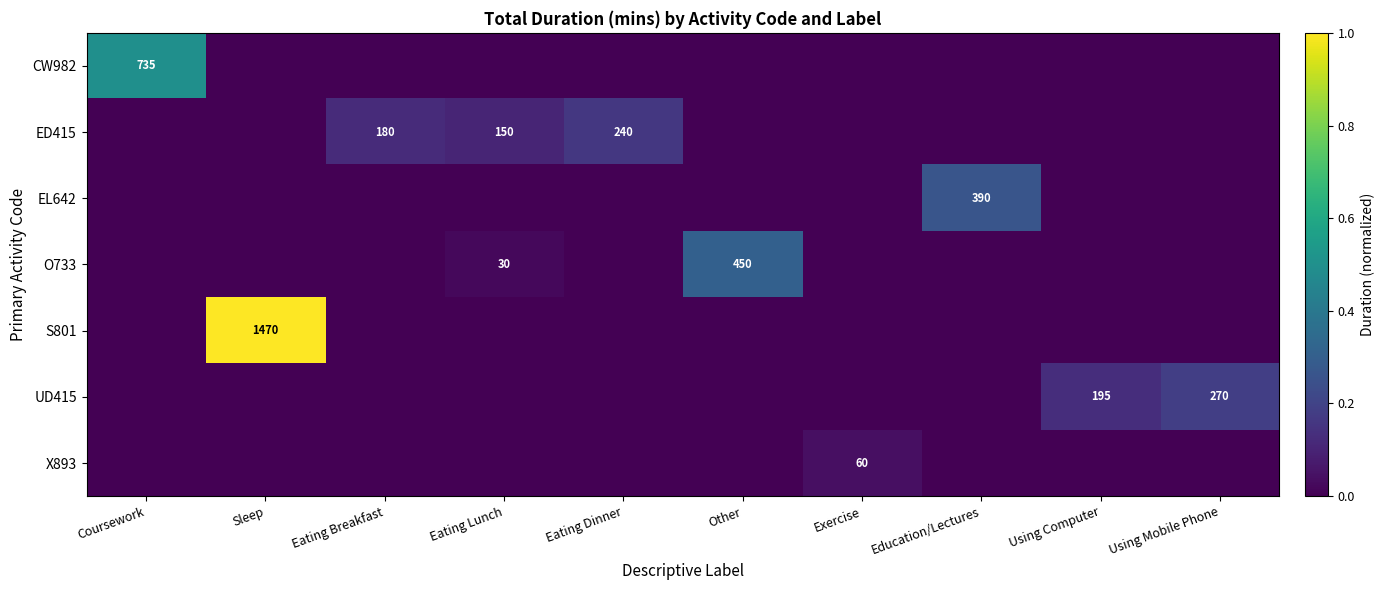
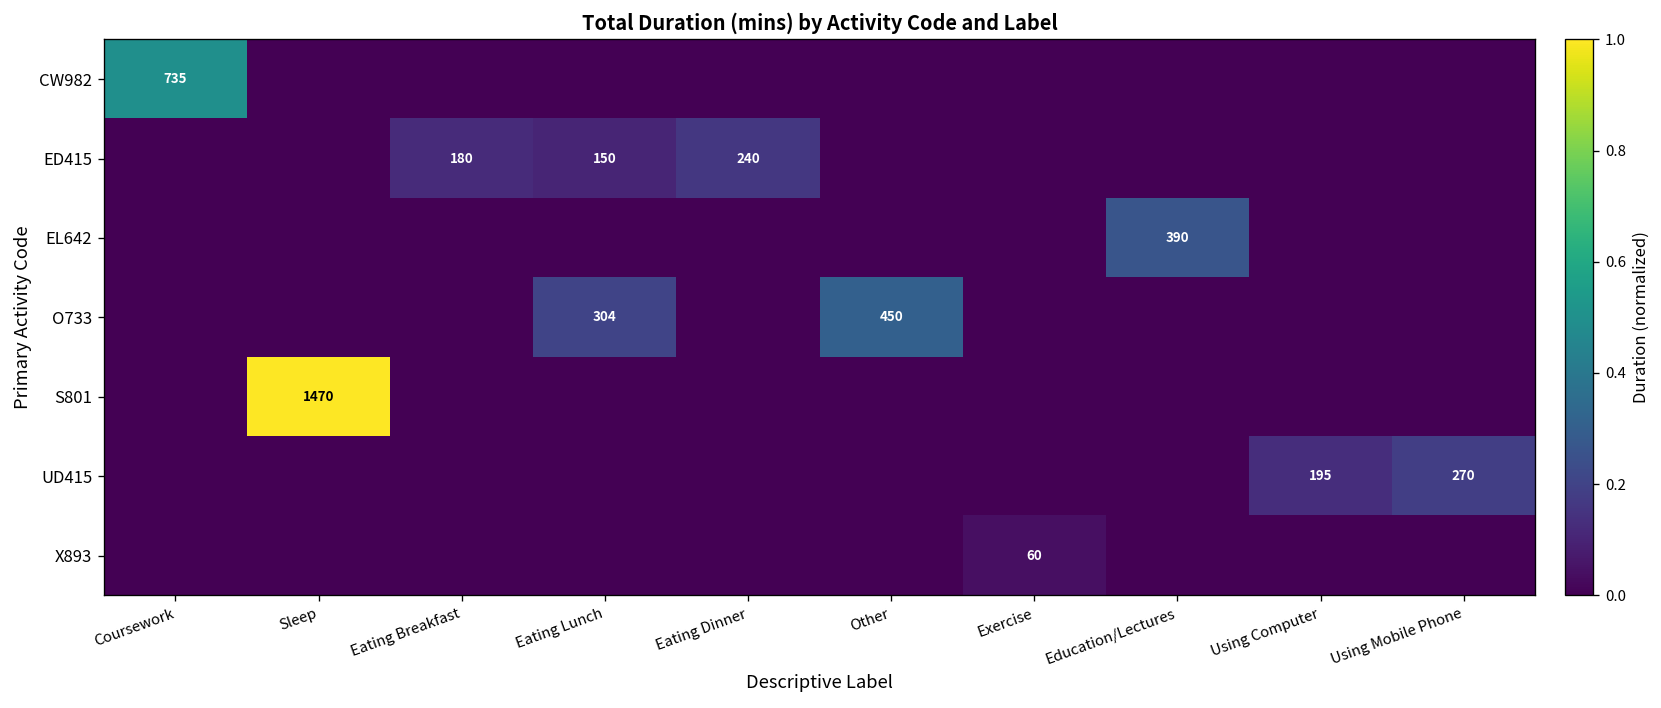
  {
    "CW982": {
      "Coursework": 735
    },
    "ED415": {
      "Eating Breakfast": 180,
      "Eating Lunch": 150,
      "Eating Dinner": 240
    },
    "EL642": {
      "Education/Lectures": 390
    },
    "O733": {
-     "Eating Lunch": 30,
+     "Eating Lunch": 304,
      "Other": 450
    },
    "S801": {
      "Sleep": 1470
    },
    "UD415": {
      "Using Computer": 195,
      "Using Mobile Phone": 270
    },
    "X893": {
      "Exercise": 60
    }
  }
